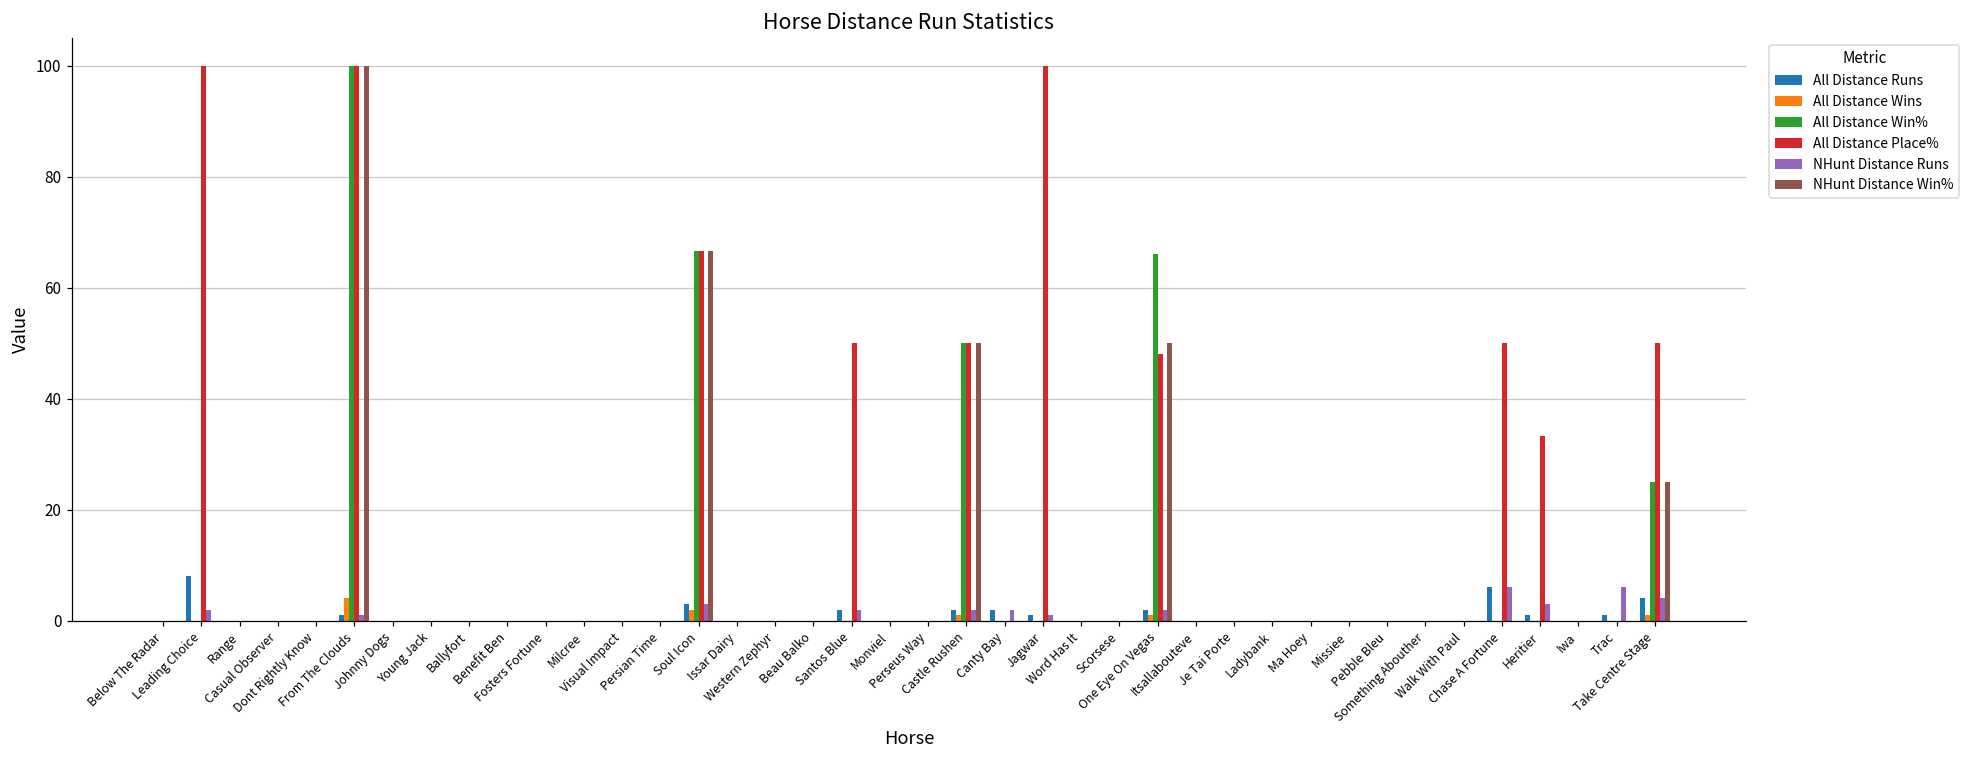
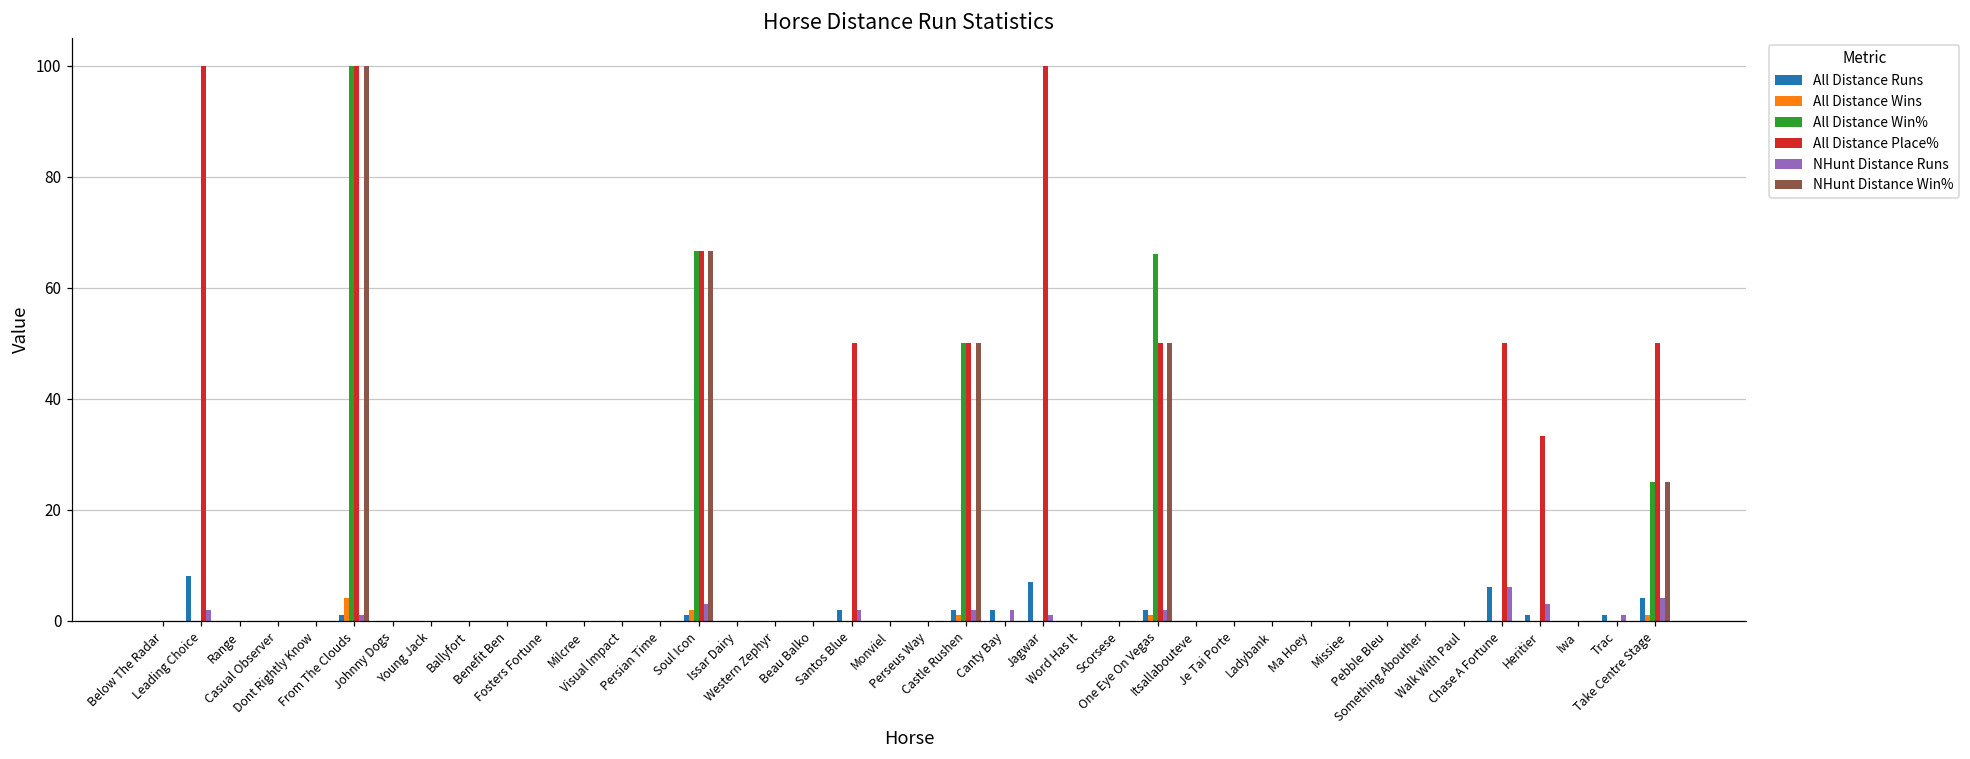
  {
    "All Distance Runs": {
      "Below The Radar": 0,
      "Leading Choice": 8,
      "Range": 0,
      "Casual Observer": 0,
      "Dont Rightly Know": 0,
      "From The Clouds": 1,
      "Johnny Dogs": 0,
      "Young Jack": 0,
      "Ballyfort": 0,
      "Benefit Ben": 0,
      "Fosters Fortune": 0,
      "Milcree": 0,
      "Visual Impact": 0,
      "Persian Time": 0,
-     "Soul Icon": 3,
+     "Soul Icon": 1,
      "Issar Dairy": 0,
      "Western Zephyr": 0,
      "Beau Balko": 0,
      "Santos Blue": 2,
      "Monviel": 0,
      "Perseus Way": 0,
      "Castle Rushen": 2,
      "Canty Bay": 2,
-     "Jagwar": 1,
+     "Jagwar": 7,
      "Word Has It": 0,
      "Scorsese": 0,
      "One Eye On Vegas": 2,
      "Itsallabouteve": 0,
      "Je Tai Porte": 0,
      "Ladybank": 0,
      "Ma Hoey": 0,
      "Missiee": 0,
      "Pebble Bleu": 0,
      "Something Abouther": 0,
      "Walk With Paul": 0,
      "Chase A Fortune": 6,
      "Heritier": 1,
      "Iwa": 0,
      "Trac": 1,
      "Take Centre Stage": 4
    },
    "All Distance Place%": {
      "Below The Radar": 0,
      "Leading Choice": 100,
      "Range": 0,
      "Casual Observer": 0,
      "Dont Rightly Know": 0,
      "From The Clouds": 100,
      "Johnny Dogs": 0,
      "Young Jack": 0,
      "Ballyfort": 0,
      "Benefit Ben": 0,
      "Fosters Fortune": 0,
      "Milcree": 0,
      "Visual Impact": 0,
      "Persian Time": 0,
      "Soul Icon": 67,
      "Issar Dairy": 0,
      "Western Zephyr": 0,
      "Beau Balko": 0,
      "Santos Blue": 50,
      "Monviel": 0,
      "Perseus Way": 0,
      "Castle Rushen": 50,
      "Canty Bay": 0,
      "Jagwar": 100,
      "Word Has It": 0,
      "Scorsese": 0,
-     "One Eye On Vegas": 48,
+     "One Eye On Vegas": 50,
      "Itsallabouteve": 0,
      "Je Tai Porte": 0,
      "Ladybank": 0,
      "Ma Hoey": 0,
      "Missiee": 0,
      "Pebble Bleu": 0,
      "Something Abouther": 0,
      "Walk With Paul": 0,
      "Chase A Fortune": 50,
      "Heritier": 33,
      "Iwa": 0,
      "Trac": 0,
      "Take Centre Stage": 50
    },
    "NHunt Distance Runs": {
      "Below The Radar": 0,
      "Leading Choice": 2,
      "Range": 0,
      "Casual Observer": 0,
      "Dont Rightly Know": 0,
      "From The Clouds": 1,
      "Johnny Dogs": 0,
      "Young Jack": 0,
      "Ballyfort": 0,
      "Benefit Ben": 0,
      "Fosters Fortune": 0,
      "Milcree": 0,
      "Visual Impact": 0,
      "Persian Time": 0,
      "Soul Icon": 3,
      "Issar Dairy": 0,
      "Western Zephyr": 0,
      "Beau Balko": 0,
      "Santos Blue": 2,
      "Monviel": 0,
      "Perseus Way": 0,
      "Castle Rushen": 2,
      "Canty Bay": 2,
      "Jagwar": 1,
      "Word Has It": 0,
      "Scorsese": 0,
      "One Eye On Vegas": 2,
      "Itsallabouteve": 0,
      "Je Tai Porte": 0,
      "Ladybank": 0,
      "Ma Hoey": 0,
      "Missiee": 0,
      "Pebble Bleu": 0,
      "Something Abouther": 0,
      "Walk With Paul": 0,
      "Chase A Fortune": 6,
      "Heritier": 3,
      "Iwa": 0,
-     "Trac": 6,
+     "Trac": 1,
      "Take Centre Stage": 4
    }
  }
